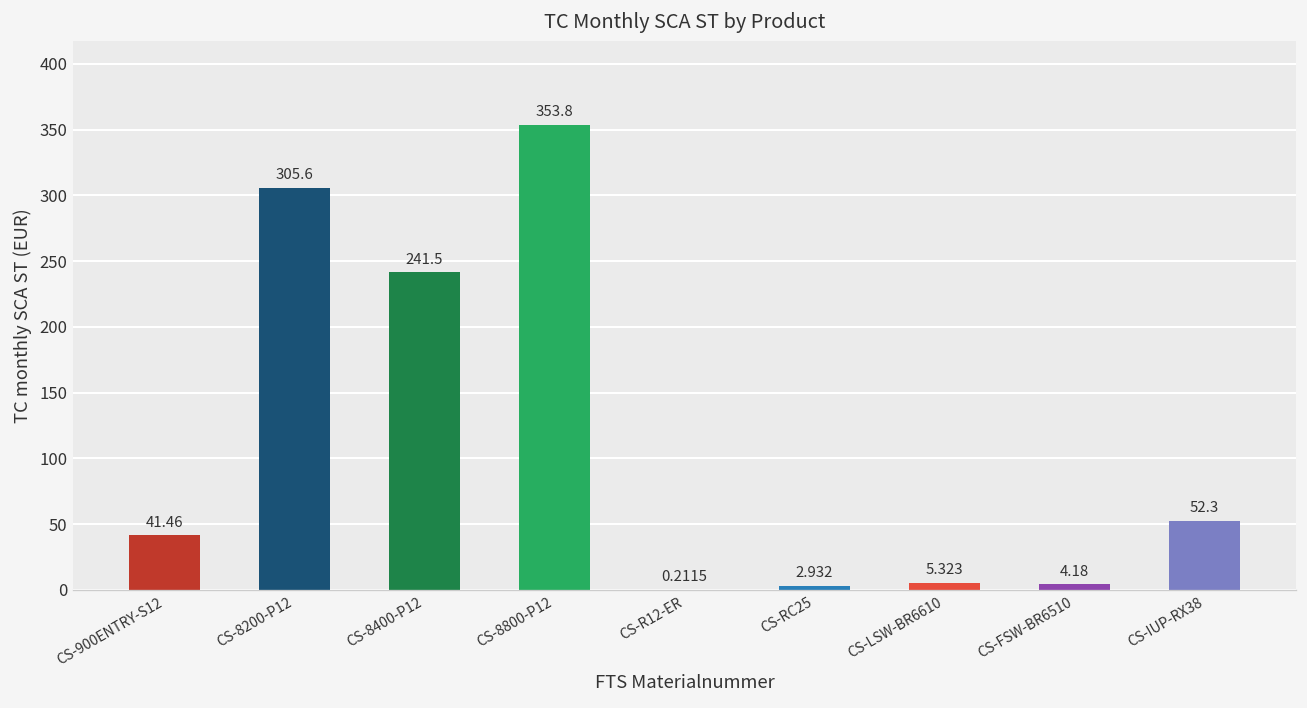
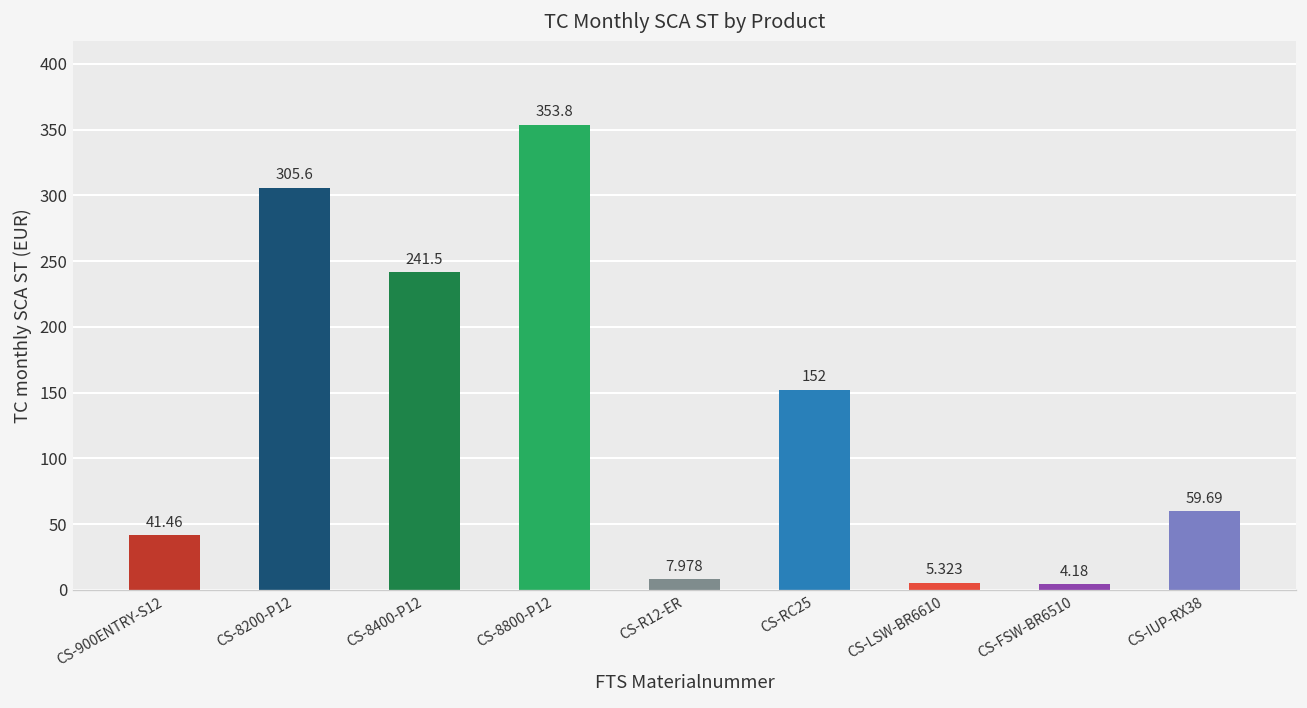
  {
    "CS-900ENTRY-S12": 41.46,
    "CS-8200-P12": 305.6,
    "CS-8400-P12": 241.5,
    "CS-8800-P12": 353.8,
-   "CS-R12-ER": 0.2115,
-   "CS-RC25": 2.932,
+   "CS-R12-ER": 7.978,
+   "CS-RC25": 152,
    "CS-LSW-BR6610": 5.323,
    "CS-FSW-BR6510": 4.18,
-   "CS-IUP-RX38": 52.3
+   "CS-IUP-RX38": 59.69
  }
